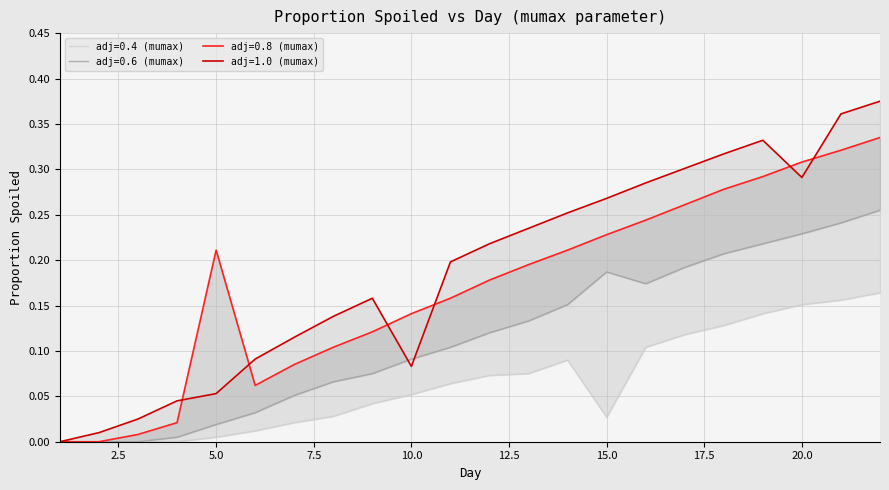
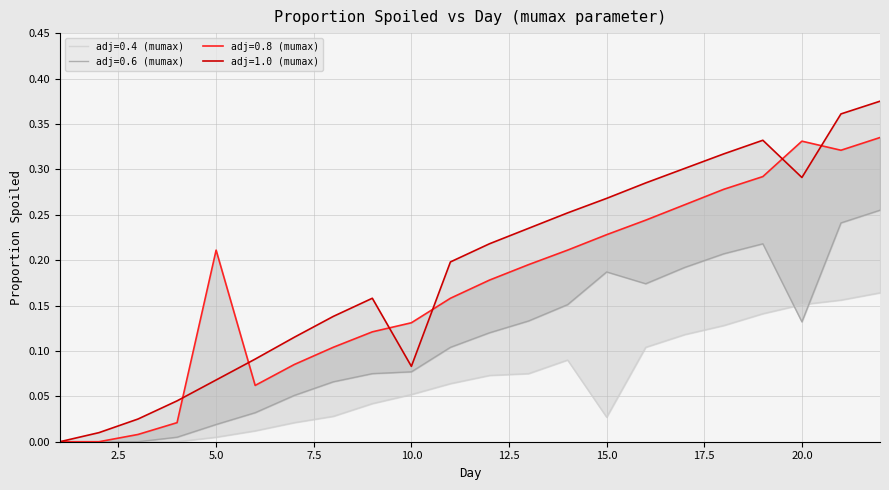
  {
    "adj=0.4 (mumax)": {
      "5.0": 0.01,
      "10.0": 0.05,
      "15.0": 0.03,
      "20.0": 0.15
    },
    "adj=0.6 (mumax)": {
      "5.0": 0.02,
-     "10.0": 0.09,
+     "10.0": 0.08,
      "15.0": 0.19,
-     "20.0": 0.23
+     "20.0": 0.13
    },
    "adj=0.8 (mumax)": {
      "5.0": 0.21,
-     "10.0": 0.14,
+     "10.0": 0.13,
      "15.0": 0.23,
-     "20.0": 0.31
+     "20.0": 0.33
    },
    "adj=1.0 (mumax)": {
-     "5.0": 0.05,
+     "5.0": 0.07,
      "10.0": 0.08,
      "15.0": 0.27,
      "20.0": 0.29
    }
  }
